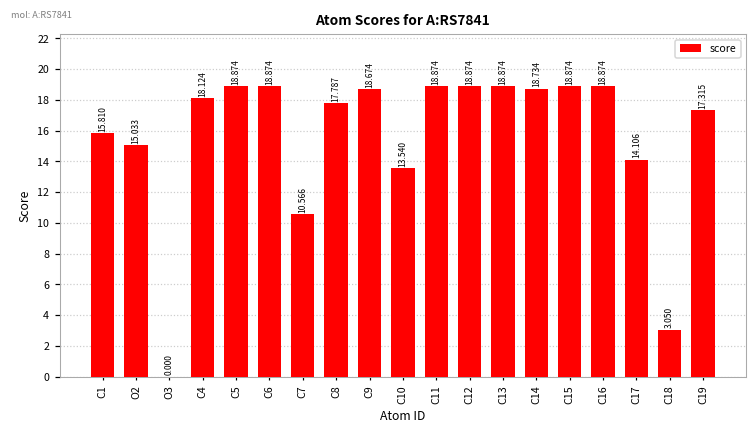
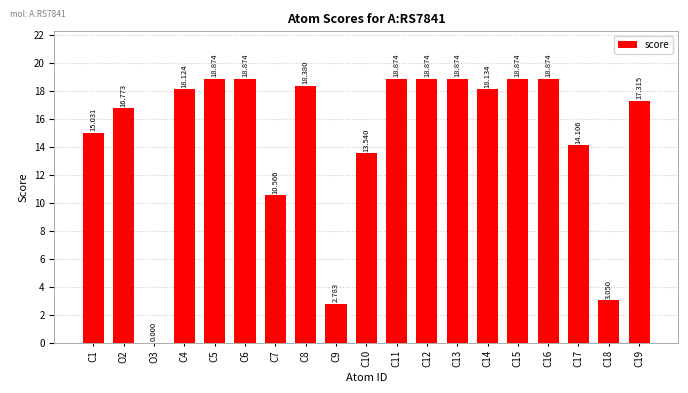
  {
-   "C1": 15.810,
-   "O2": 15.033,
+   "C1": 15.031,
+   "O2": 16.773,
    "O3": 0.000,
    "C4": 18.124,
    "C5": 18.874,
    "C6": 18.874,
    "C7": 10.566,
-   "C8": 17.787,
-   "C9": 18.674,
+   "C8": 18.380,
+   "C9": 2.783,
    "C10": 13.540,
    "C11": 18.874,
    "C12": 18.874,
    "C13": 18.874,
-   "C14": 18.734,
+   "C14": 18.134,
    "C15": 18.874,
    "C16": 18.874,
    "C17": 14.106,
    "C18": 3.050,
    "C19": 17.315
  }
